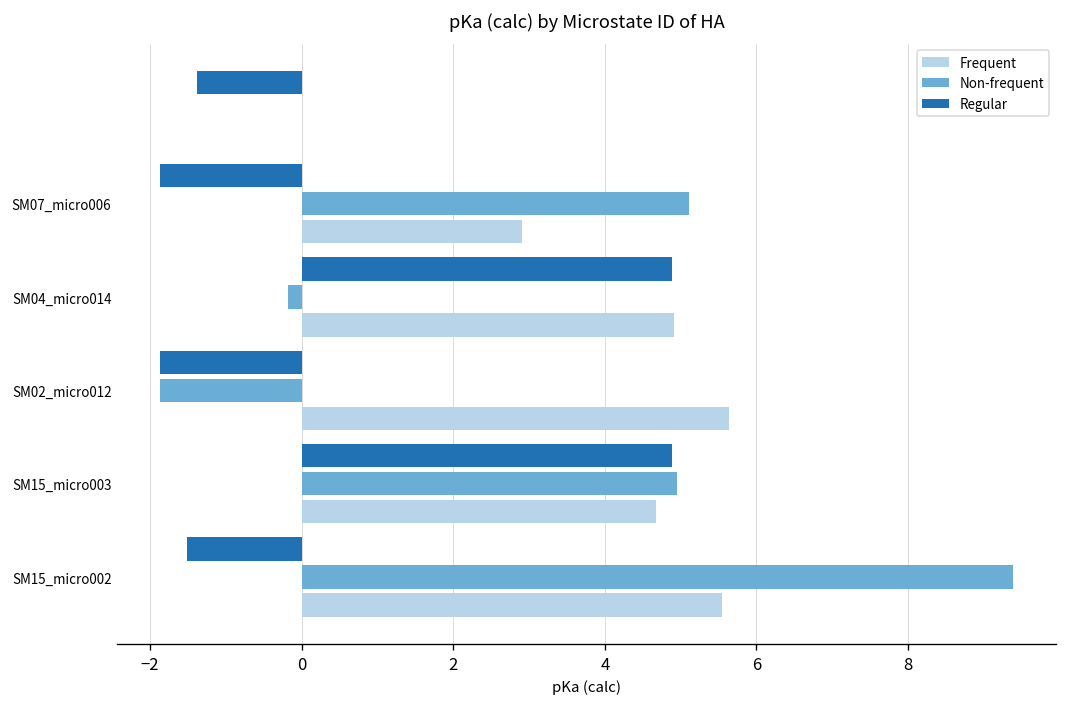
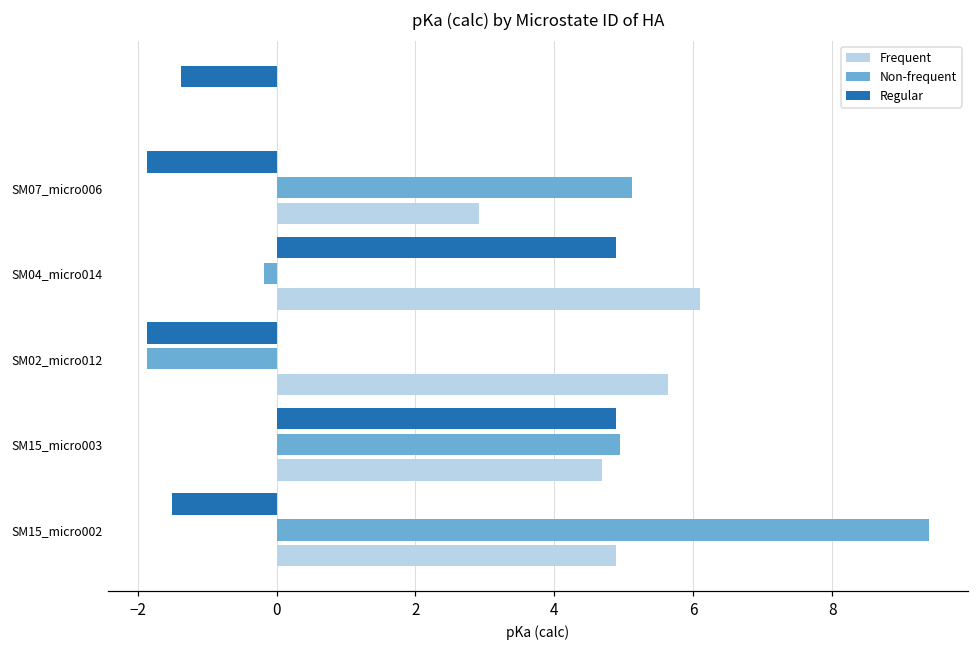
  {
    "Frequent": {
      "SM07_micro006": 2.9,
-     "SM04_micro014": 4.9,
+     "SM04_micro014": 6.1,
      "SM02_micro012": 5.6,
      "SM15_micro003": 4.7,
-     "SM15_micro002": 5.6
+     "SM15_micro002": 4.9
    },
    "Non-frequent": {
      "SM07_micro006": 5.1,
      "SM04_micro014": -0.2,
      "SM02_micro012": -1.9,
      "SM15_micro003": 5.0,
      "SM15_micro002": 9.4
    }
  }
